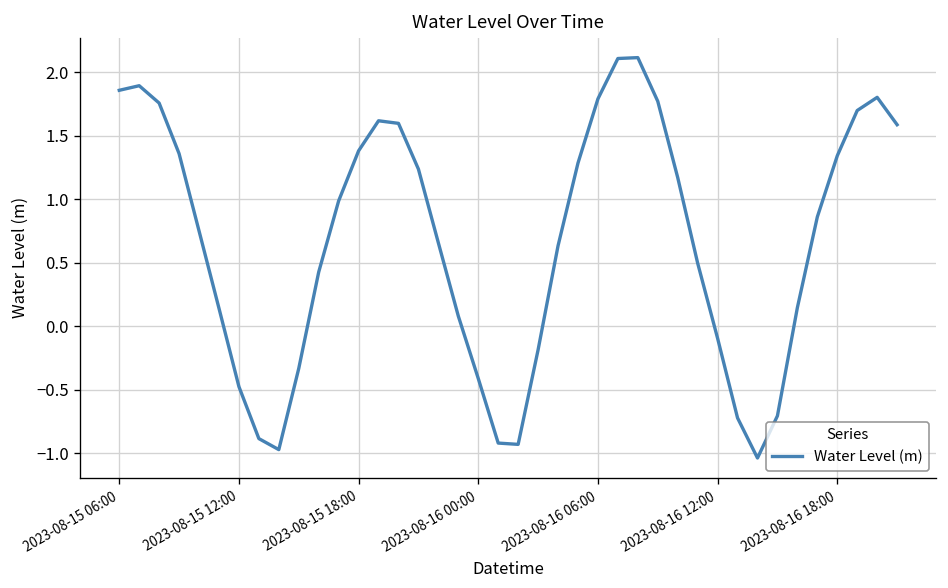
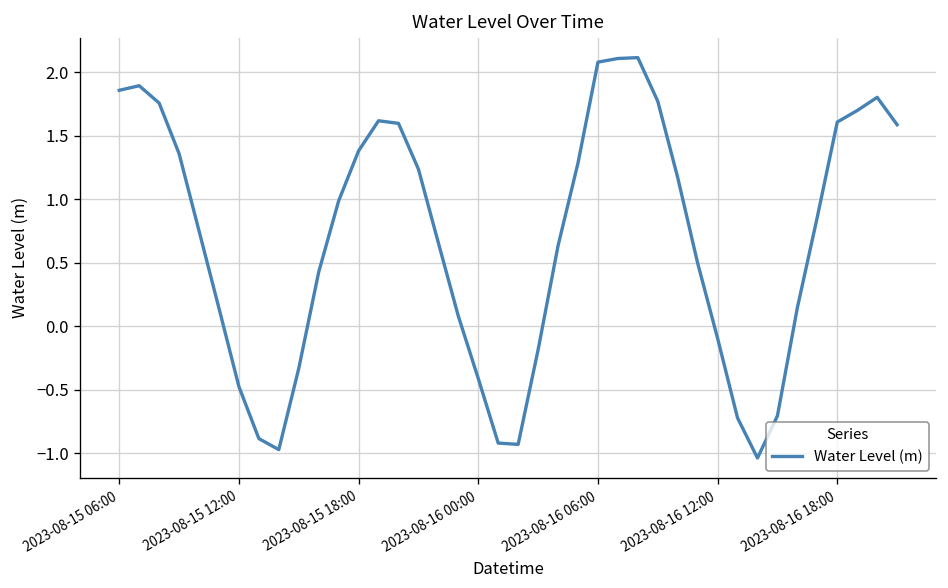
  {
    "2023-08-15 06:00": 1.86,
    "2023-08-15 12:00": -0.48,
    "2023-08-15 18:00": 1.38,
    "2023-08-16 00:00": -0.41,
-   "2023-08-16 06:00": 1.79,
+   "2023-08-16 06:00": 2.08,
    "2023-08-16 12:00": -0.10,
-   "2023-08-16 18:00": 1.34
+   "2023-08-16 18:00": 1.61
  }
